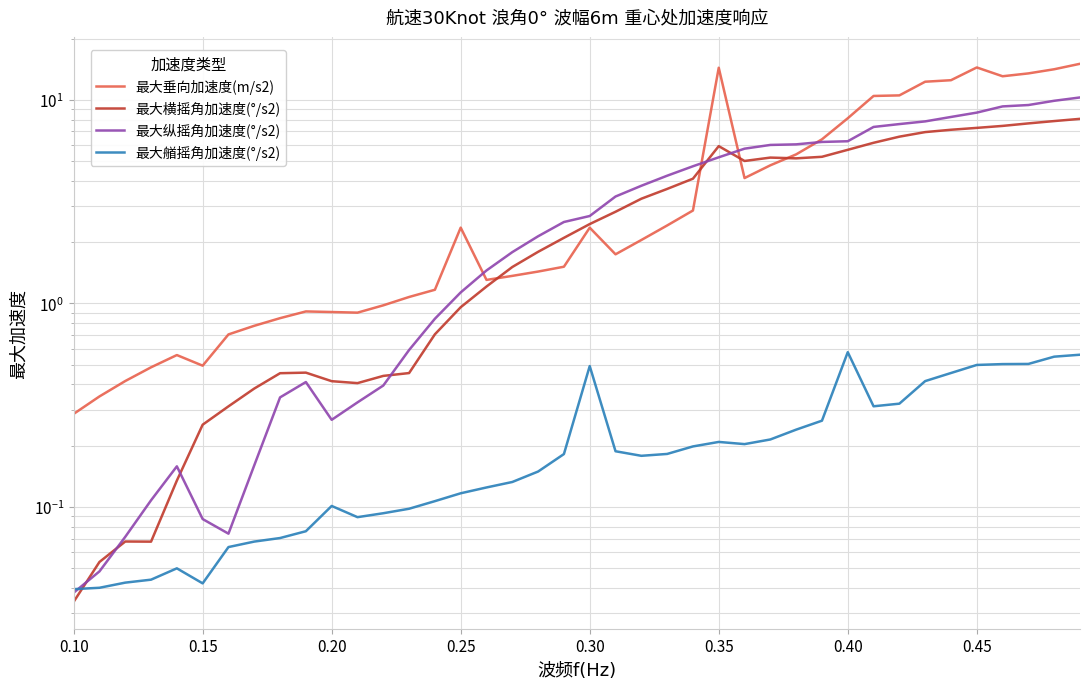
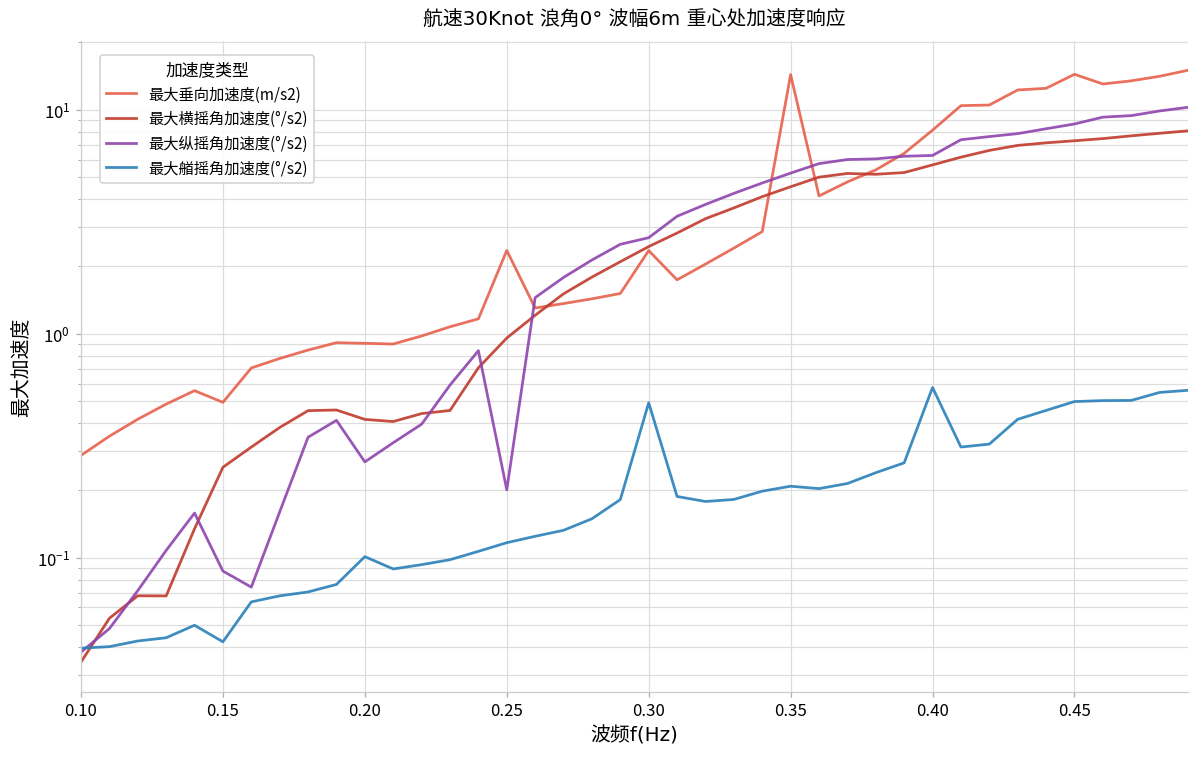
  {
    "最大垂向加速度(m/s2)": {
      "0.10": 0.29,
      "0.15": 0.49,
      "0.20": 0.9,
      "0.25": 2.4,
      "0.30": 2.4,
      "0.35": 14,
      "0.40": 8.1,
      "0.45": 14
    },
    "最大横摇角加速度(°/s2)": {
      "0.10": 0.034,
      "0.15": 0.25,
      "0.20": 0.42,
      "0.25": 1.0,
      "0.30": 2.5,
-     "0.35": 5.9,
+     "0.35": 4.5,
      "0.40": 5.7,
      "0.45": 7.3
    },
    "最大纵摇角加速度(°/s2)": {
      "0.10": 0.038,
      "0.15": 0.087,
      "0.20": 0.27,
-     "0.25": 1.1,
+     "0.25": 0.20,
      "0.30": 2.7,
      "0.35": 5.2,
      "0.40": 6.3,
      "0.45": 8.7
    },
    "最大艏摇角加速度(°/s2)": {
      "0.10": 0.04,
      "0.15": 0.042,
      "0.20": 0.10,
      "0.25": 0.12,
      "0.30": 0.49,
      "0.35": 0.21,
      "0.40": 0.58,
      "0.45": 0.50
    }
  }
